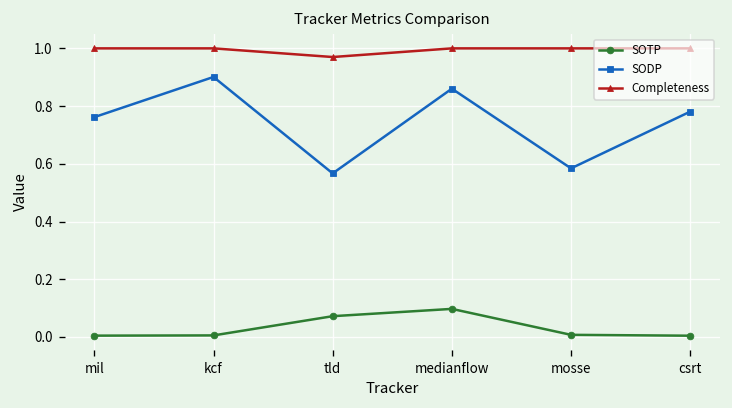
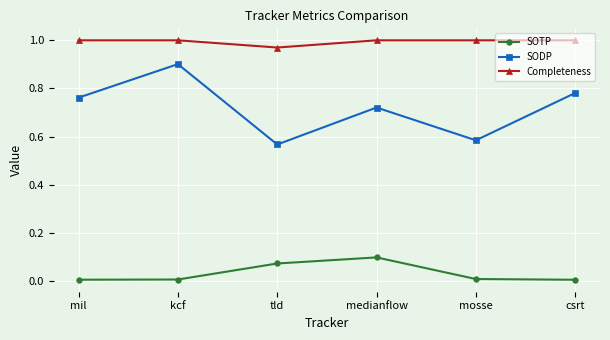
  {
    "SOTP": {
      "mil": 0.00,
      "kcf": 0.01,
      "tld": 0.07,
      "medianflow": 0.10,
      "mosse": 0.01,
      "csrt": 0.00
    },
    "SODP": {
      "mil": 0.76,
      "kcf": 0.90,
      "tld": 0.57,
-     "medianflow": 0.86,
+     "medianflow": 0.72,
      "mosse": 0.58,
      "csrt": 0.78
    },
    "Completeness": {
      "mil": 1.00,
      "kcf": 1.00,
      "tld": 0.97,
      "medianflow": 1.00,
      "mosse": 1.00
    }
  }
